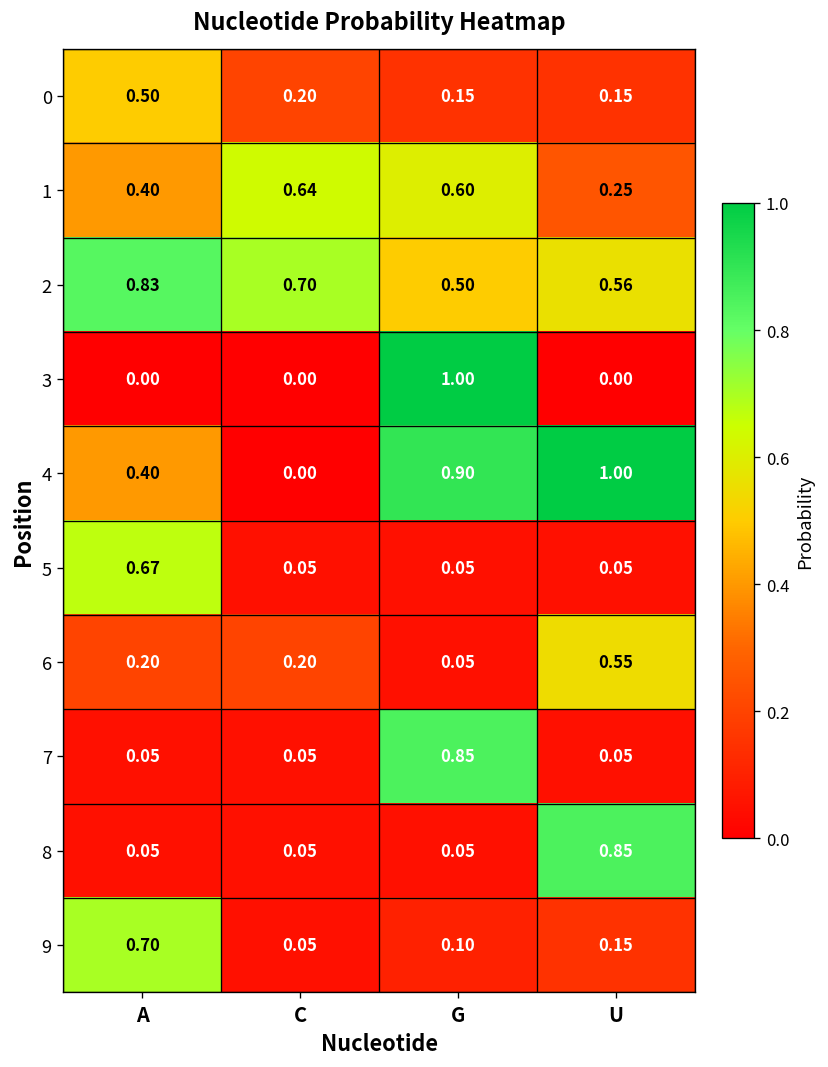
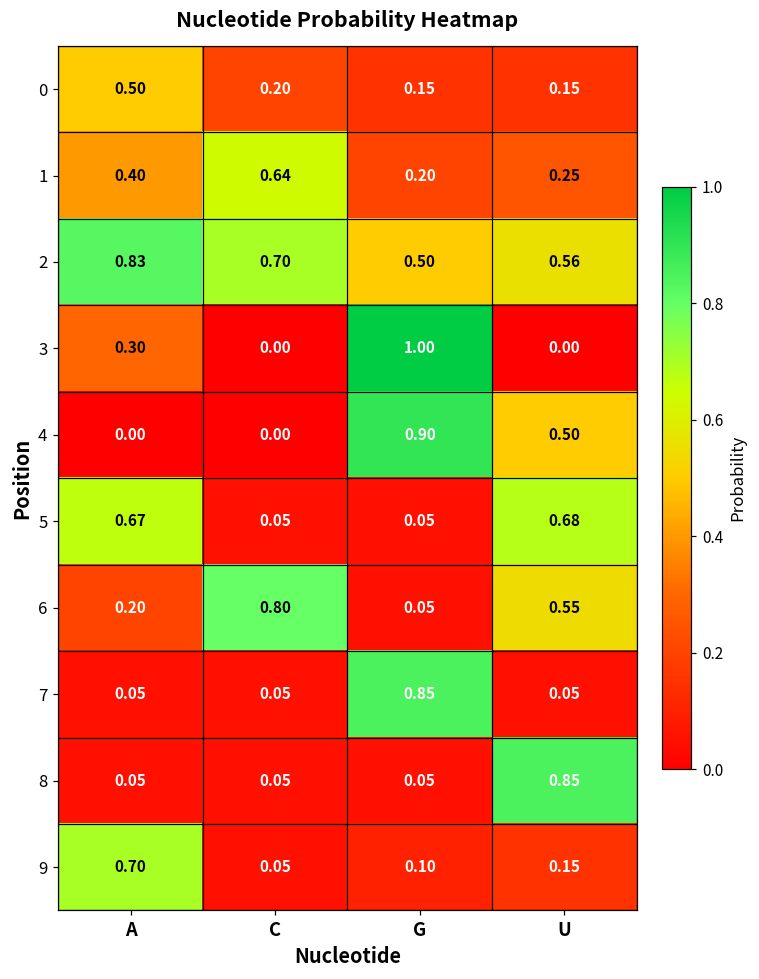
  {
    "0": {
      "A": 0.50,
      "C": 0.20,
      "G": 0.15,
      "U": 0.15
    },
    "1": {
      "A": 0.40,
      "C": 0.64,
-     "G": 0.60,
+     "G": 0.20,
      "U": 0.25
    },
    "2": {
      "A": 0.83,
      "C": 0.70,
      "G": 0.50,
      "U": 0.56
    },
    "3": {
-     "A": 0.00,
+     "A": 0.30,
      "C": 0.00,
      "G": 1.00,
      "U": 0.00
    },
    "4": {
-     "A": 0.40,
+     "A": 0.00,
      "C": 0.00,
      "G": 0.90,
-     "U": 1.00
+     "U": 0.50
    },
    "5": {
      "A": 0.67,
      "C": 0.05,
      "G": 0.05,
-     "U": 0.05
+     "U": 0.68
    },
    "6": {
      "A": 0.20,
-     "C": 0.20,
+     "C": 0.80,
      "G": 0.05,
      "U": 0.55
    },
    "7": {
      "A": 0.05,
      "C": 0.05,
      "G": 0.85,
      "U": 0.05
    },
    "8": {
      "A": 0.05,
      "C": 0.05,
      "G": 0.05,
      "U": 0.85
    },
    "9": {
      "A": 0.70,
      "C": 0.05,
      "G": 0.10,
      "U": 0.15
    }
  }
